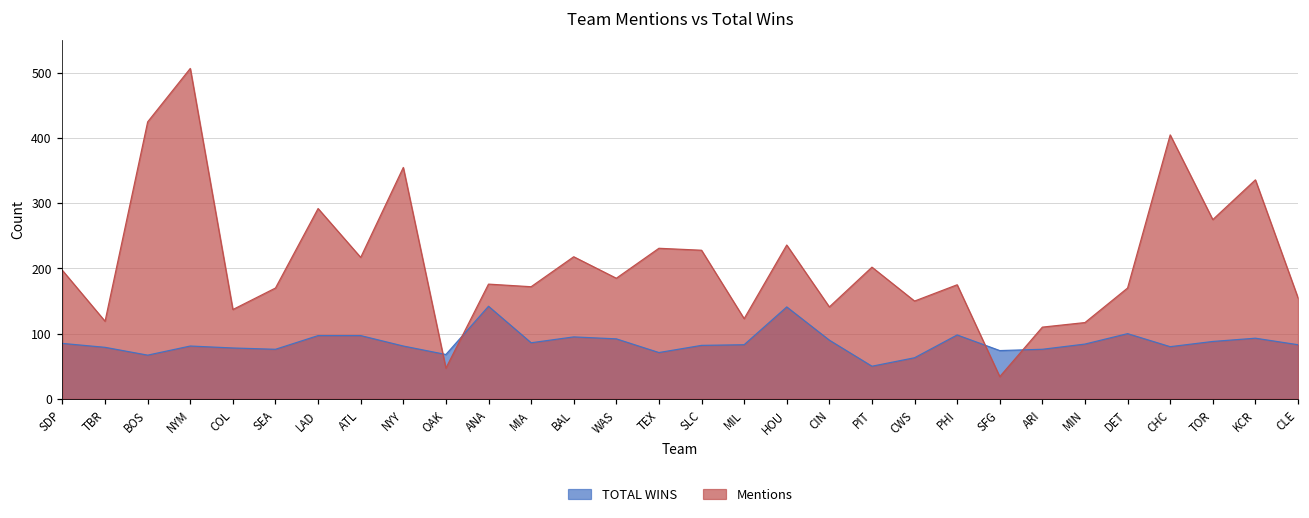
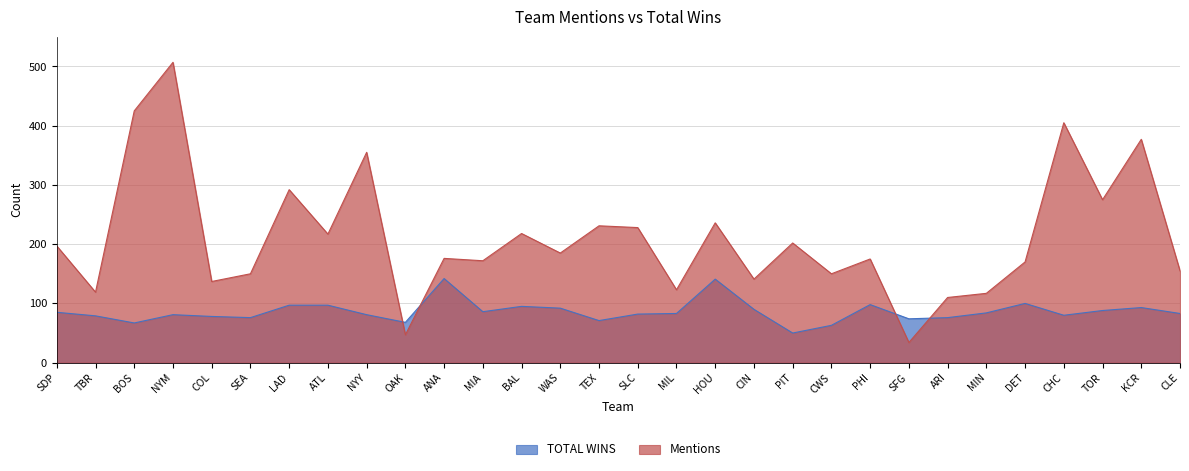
  {
    "TOTAL WINS": {
      "SDP": 90,
      "TBR": 80,
      "BOS": 70,
      "NYM": 80,
      "COL": 80,
      "SEA": 80,
      "LAD": 100,
      "ATL": 100,
      "NYY": 80,
      "OAK": 70,
      "ANA": 140,
      "MIA": 90,
      "BAL": 100,
      "WAS": 90,
      "TEX": 70,
      "SLC": 80,
      "MIL": 80,
      "HOU": 140,
      "CIN": 90,
      "PIT": 50,
      "CWS": 60,
      "PHI": 100,
      "SFG": 70,
      "ARI": 80,
      "MIN": 80,
      "DET": 100,
      "CHC": 80,
      "TOR": 90,
      "KCR": 90,
      "CLE": 80
    },
    "Mentions": {
      "SDP": 200,
      "TBR": 120,
      "BOS": 430,
      "NYM": 510,
      "COL": 140,
-     "SEA": 170,
+     "SEA": 150,
      "LAD": 290,
      "ATL": 220,
      "NYY": 360,
      "OAK": 50,
      "ANA": 180,
      "MIA": 170,
      "BAL": 220,
      "WAS": 190,
      "TEX": 230,
      "SLC": 230,
      "MIL": 120,
      "HOU": 240,
      "CIN": 140,
      "PIT": 200,
      "CWS": 150,
      "PHI": 180,
      "SFG": 30,
      "ARI": 110,
      "MIN": 120,
      "DET": 170,
      "CHC": 410,
      "TOR": 280,
-     "KCR": 340,
+     "KCR": 380,
      "CLE": 160
    }
  }
